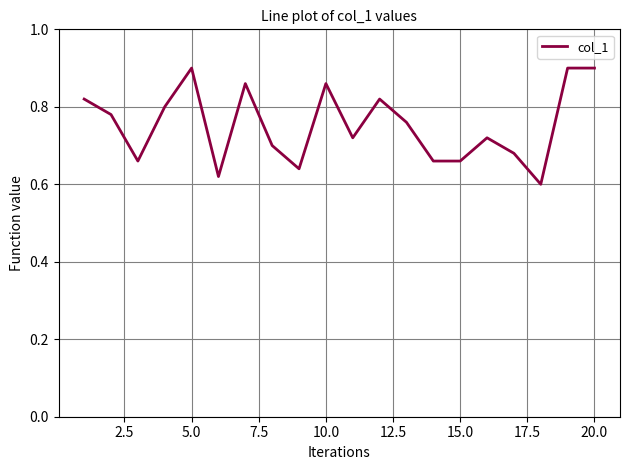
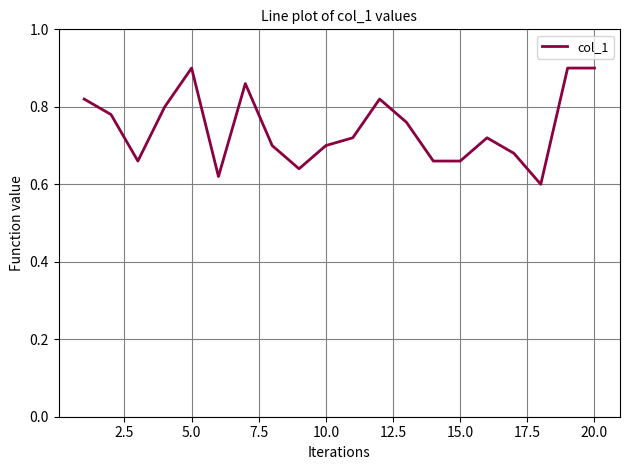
  {
    "5.0": 0.90,
-   "10.0": 0.86,
+   "10.0": 0.70,
    "15.0": 0.66,
    "20.0": 0.90
  }
